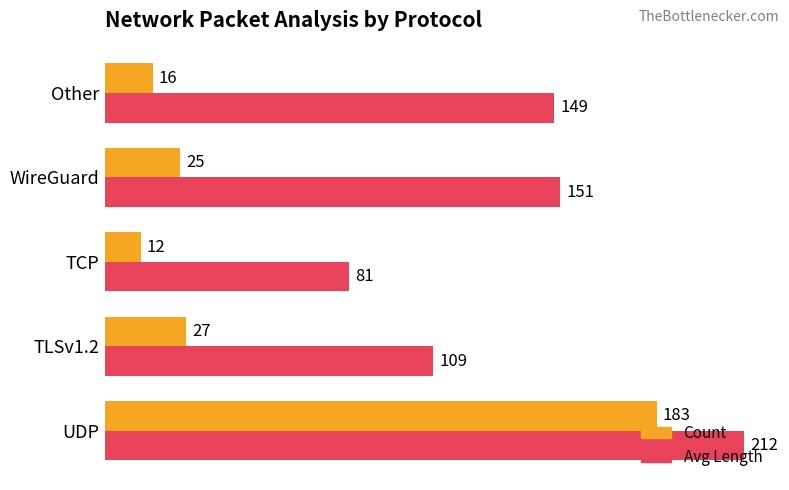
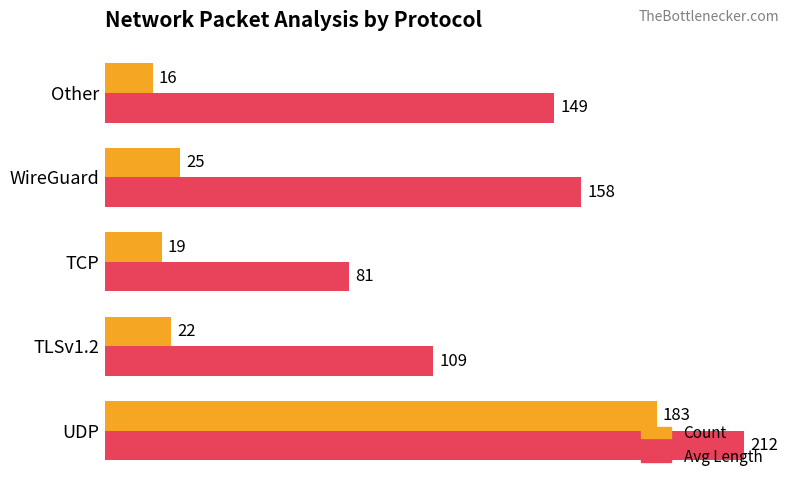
  {
    "Count": {
      "Other": 16,
      "WireGuard": 25,
-     "TCP": 12,
-     "TLSv1.2": 27,
+     "TCP": 19,
+     "TLSv1.2": 22,
      "UDP": 183
    },
    "Avg Length": {
      "Other": 149,
-     "WireGuard": 151,
+     "WireGuard": 158,
      "TCP": 81,
      "TLSv1.2": 109,
      "UDP": 212
    }
  }
